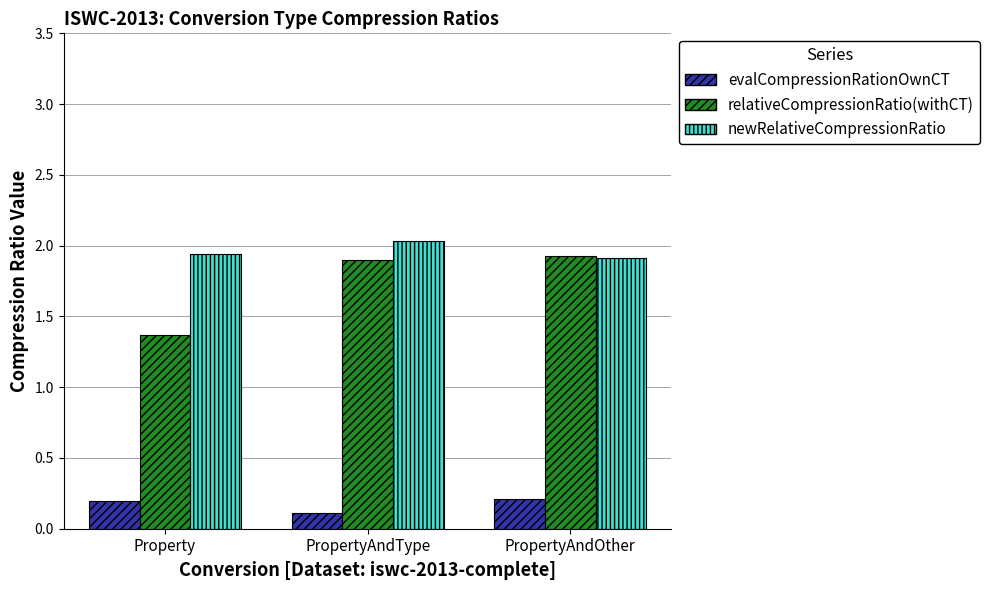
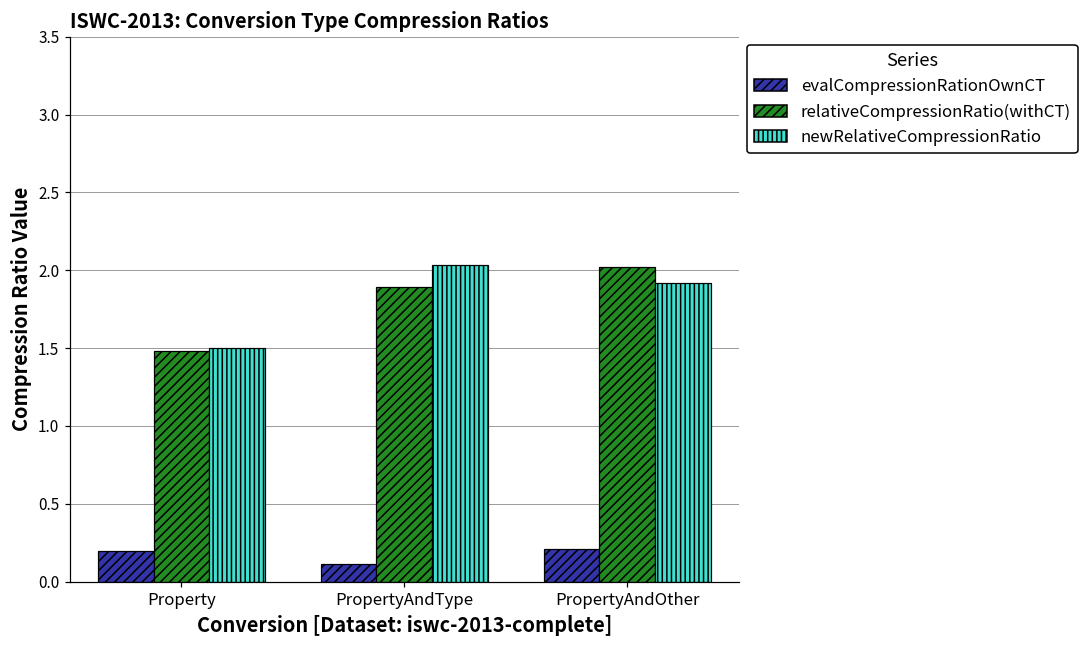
  {
    "evalCompressionRationOwnCT": {
      "Property": 0.20,
      "PropertyAndType": 0.11,
      "PropertyAndOther": 0.21
    },
    "relativeCompressionRatio(withCT)": {
-     "Property": 1.37,
+     "Property": 1.48,
      "PropertyAndType": 1.90,
-     "PropertyAndOther": 1.93
+     "PropertyAndOther": 2.02
    },
    "newRelativeCompressionRatio": {
-     "Property": 1.94,
+     "Property": 1.50,
      "PropertyAndType": 2.03,
      "PropertyAndOther": 1.92
    }
  }
